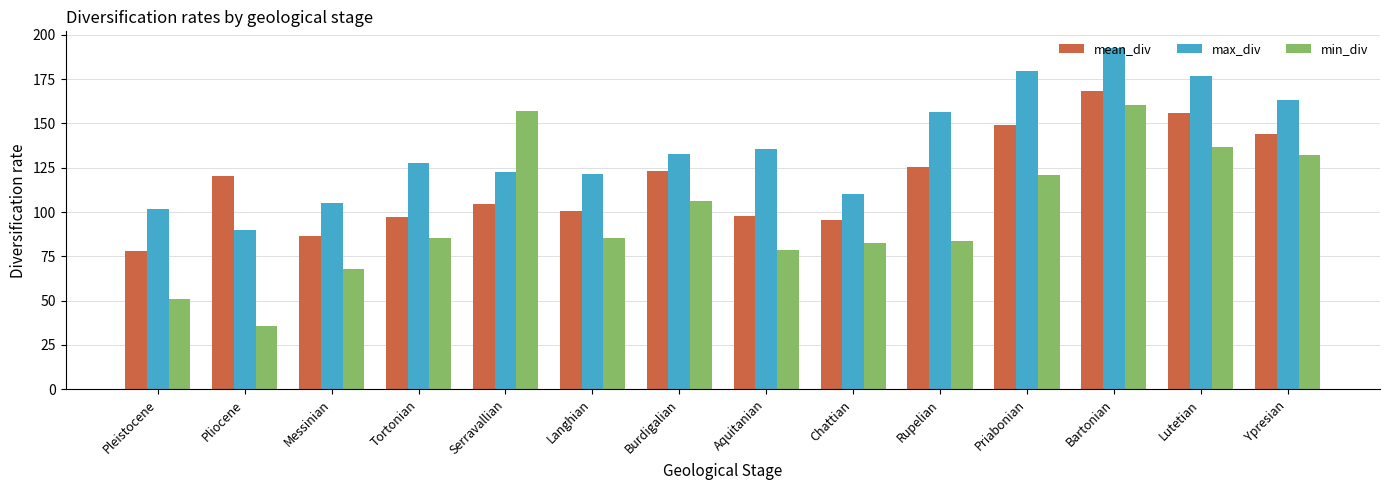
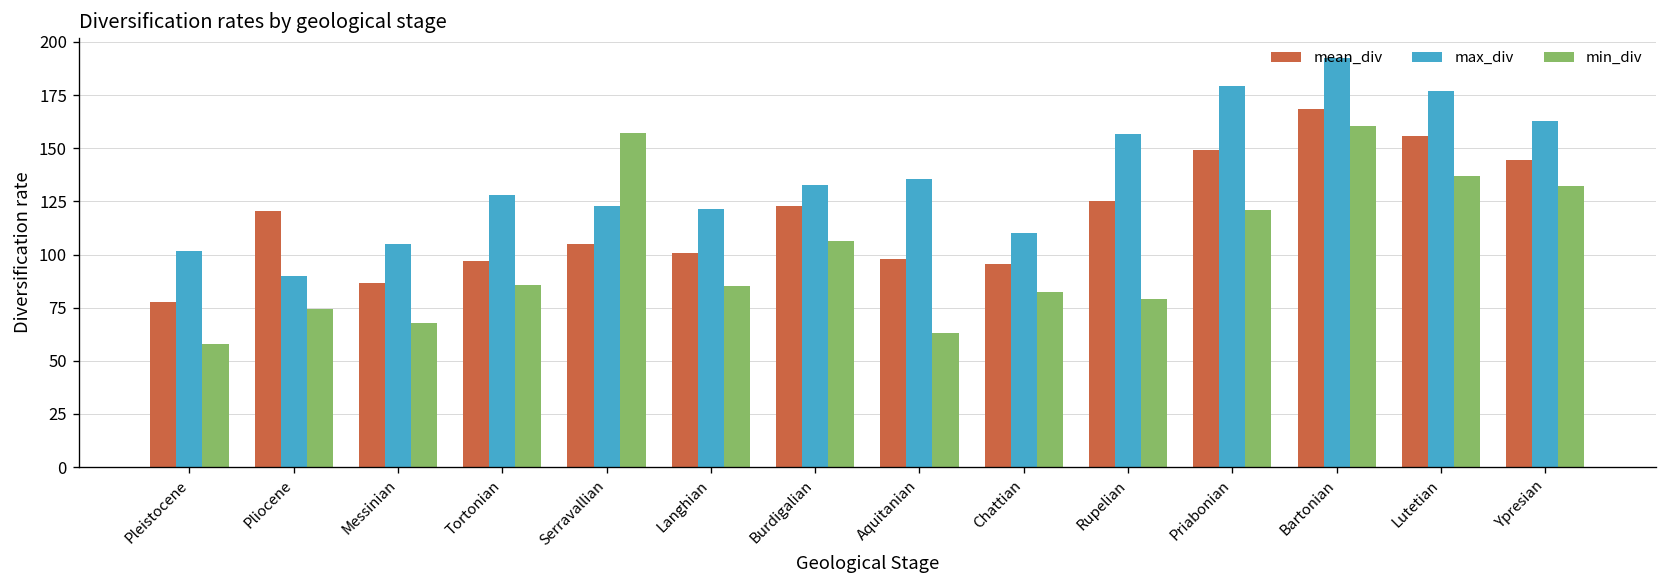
  {
    "mean_div": {
      "Pleistocene": 78,
      "Pliocene": 120,
      "Messinian": 87,
      "Tortonian": 97,
      "Serravallian": 105,
      "Langhian": 101,
      "Burdigalian": 123,
      "Aquitanian": 98,
      "Chattian": 96,
      "Rupelian": 125,
      "Priabonian": 149,
      "Bartonian": 168,
      "Lutetian": 156,
      "Ypresian": 144
    },
    "max_div": {
      "Pleistocene": 101,
      "Pliocene": 90,
      "Messinian": 105,
      "Tortonian": 128,
      "Serravallian": 123,
      "Langhian": 121,
      "Burdigalian": 133,
      "Aquitanian": 135,
      "Chattian": 110,
      "Rupelian": 157,
      "Priabonian": 179,
      "Bartonian": 192,
      "Lutetian": 177,
      "Ypresian": 163
    },
    "min_div": {
-     "Pleistocene": 51,
-     "Pliocene": 36,
+     "Pleistocene": 58,
+     "Pliocene": 74,
      "Messinian": 68,
      "Tortonian": 86,
      "Serravallian": 157,
      "Langhian": 85,
      "Burdigalian": 106,
-     "Aquitanian": 78,
+     "Aquitanian": 63,
      "Chattian": 82,
-     "Rupelian": 84,
+     "Rupelian": 79,
      "Priabonian": 121,
      "Bartonian": 160,
      "Lutetian": 137,
      "Ypresian": 132
    }
  }
